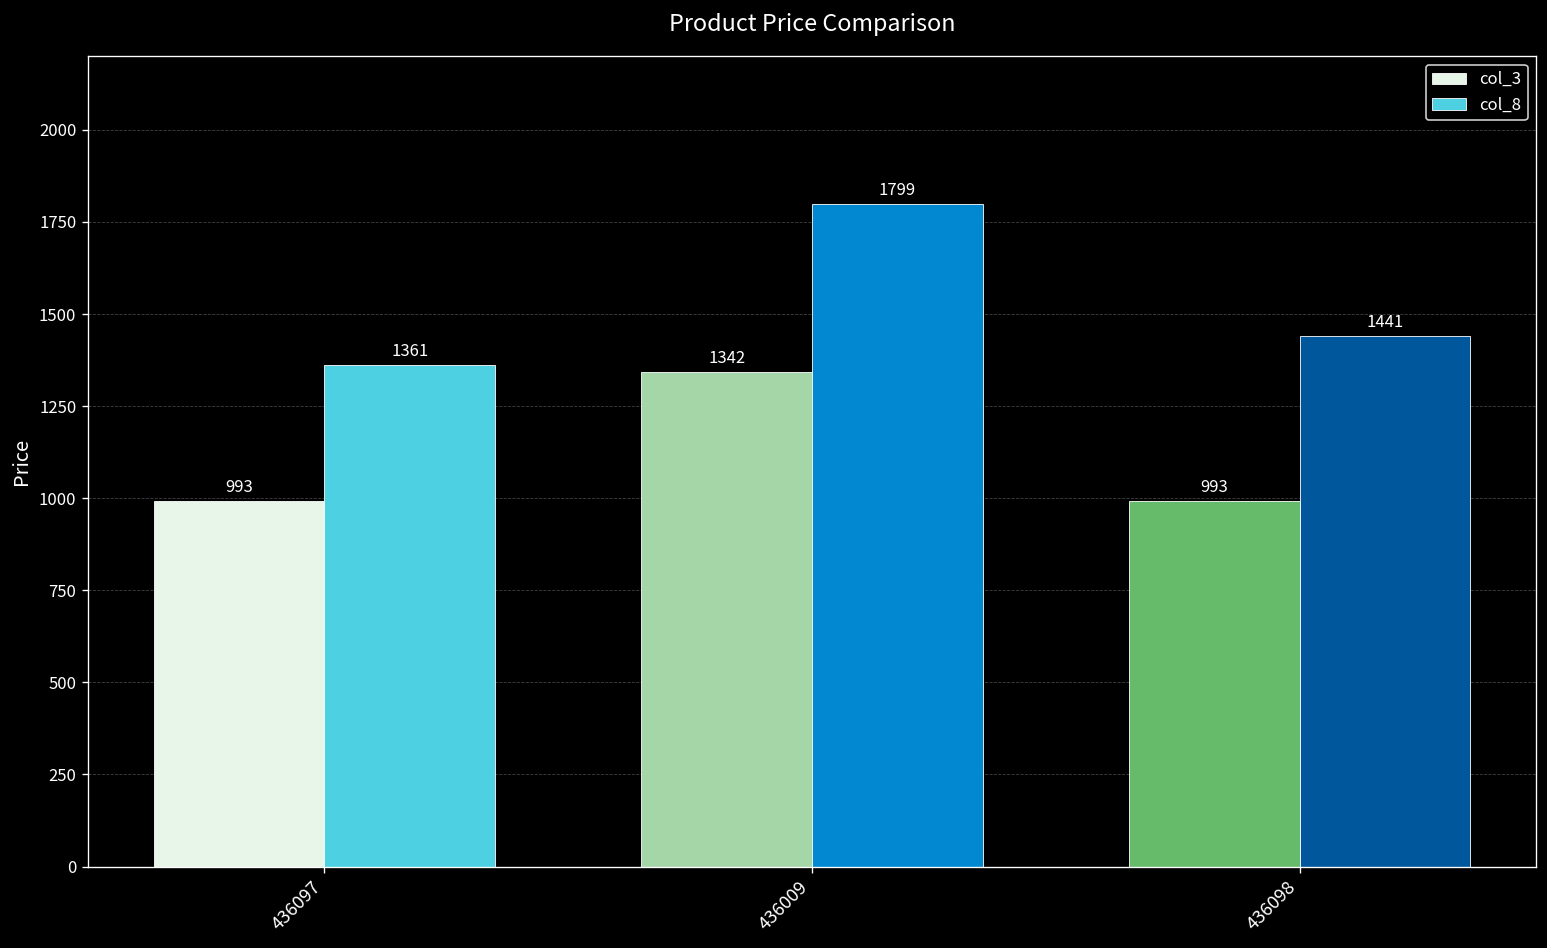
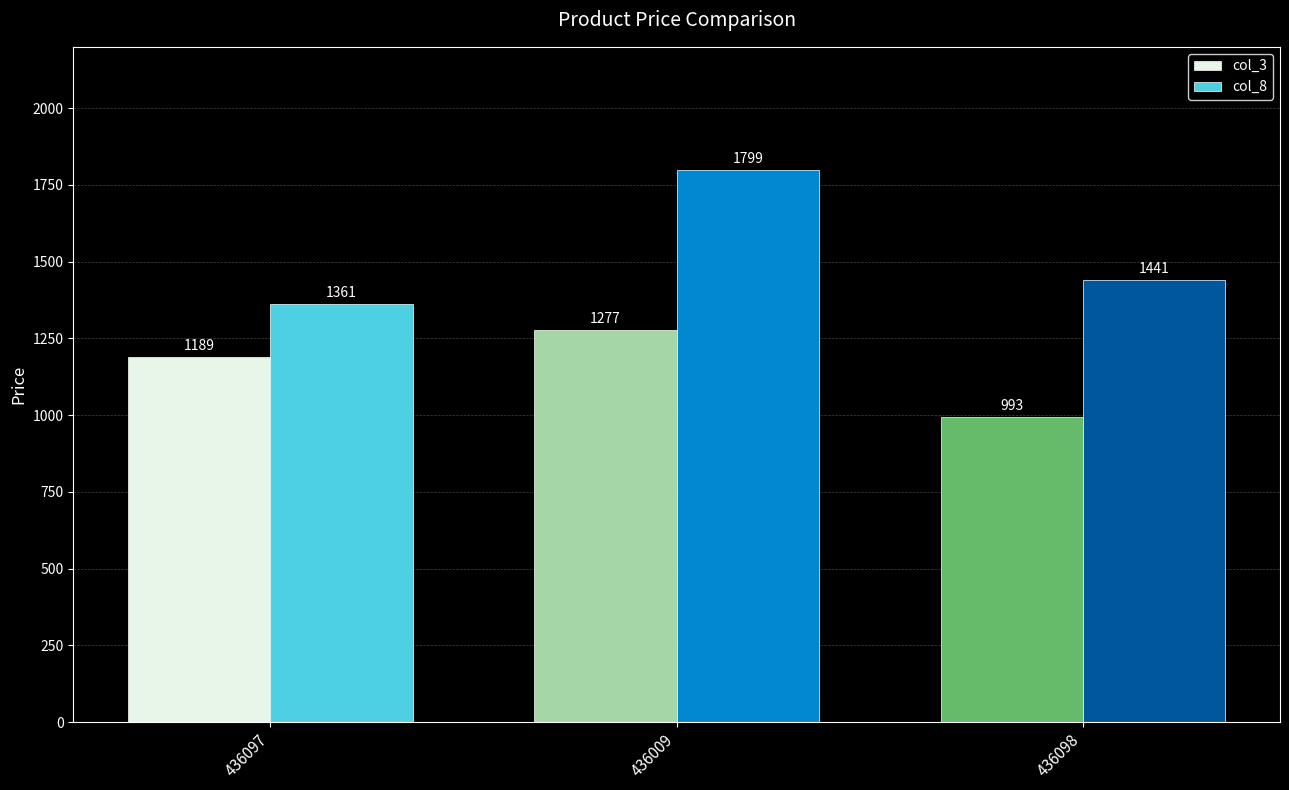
  {
    "col_3": {
-     "436097": 993,
-     "436009": 1342,
+     "436097": 1189,
+     "436009": 1277,
      "436098": 993
    },
    "col_8": {
      "436097": 1361,
      "436009": 1799,
      "436098": 1441
    }
  }
